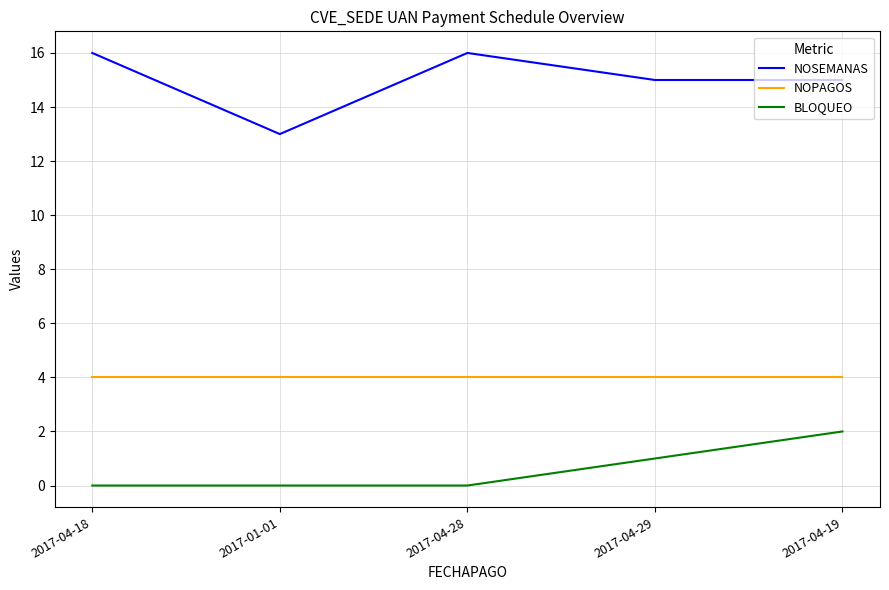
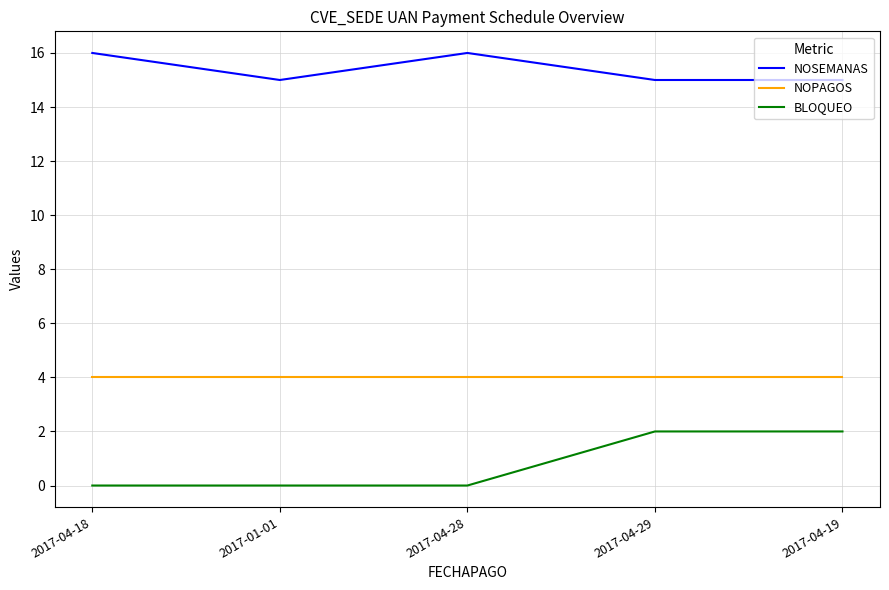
  {
    "NOSEMANAS": {
      "2017-04-18": 16,
-     "2017-01-01": 13,
+     "2017-01-01": 15,
      "2017-04-28": 16,
      "2017-04-29": 15
    },
    "NOPAGOS": {
      "2017-04-18": 4,
      "2017-01-01": 4,
      "2017-04-28": 4,
      "2017-04-29": 4,
      "2017-04-19": 4
    },
    "BLOQUEO": {
      "2017-04-18": 0,
      "2017-01-01": 0,
      "2017-04-28": 0,
-     "2017-04-29": 1,
+     "2017-04-29": 2,
      "2017-04-19": 2
    }
  }
